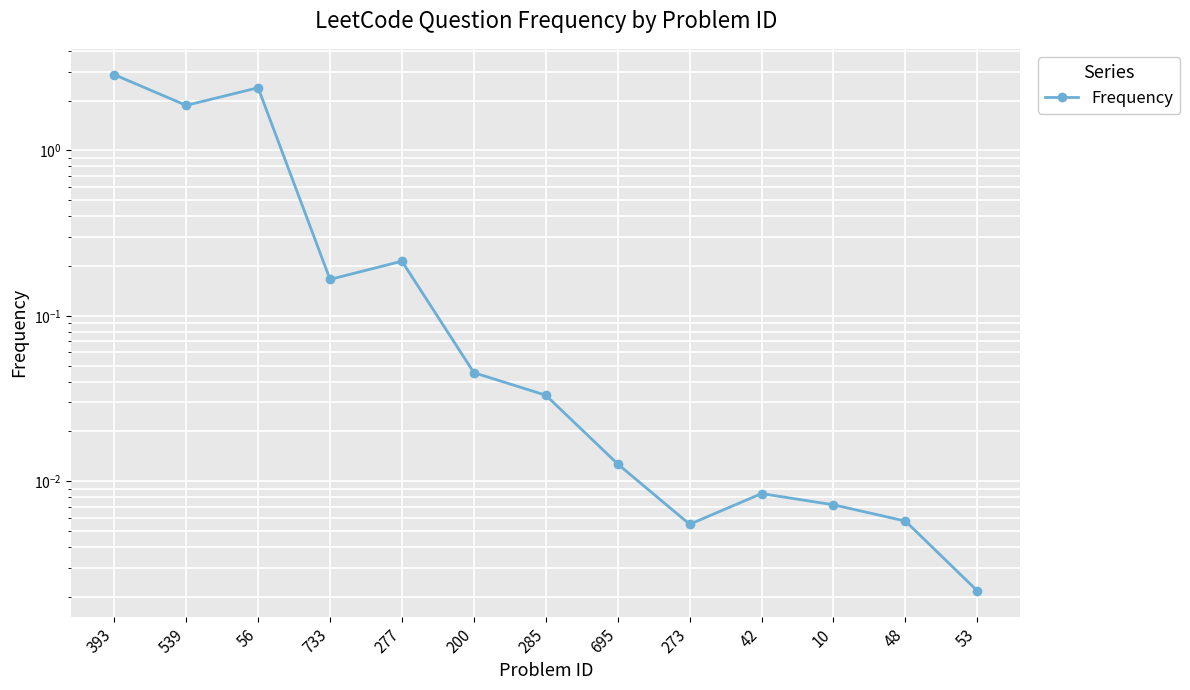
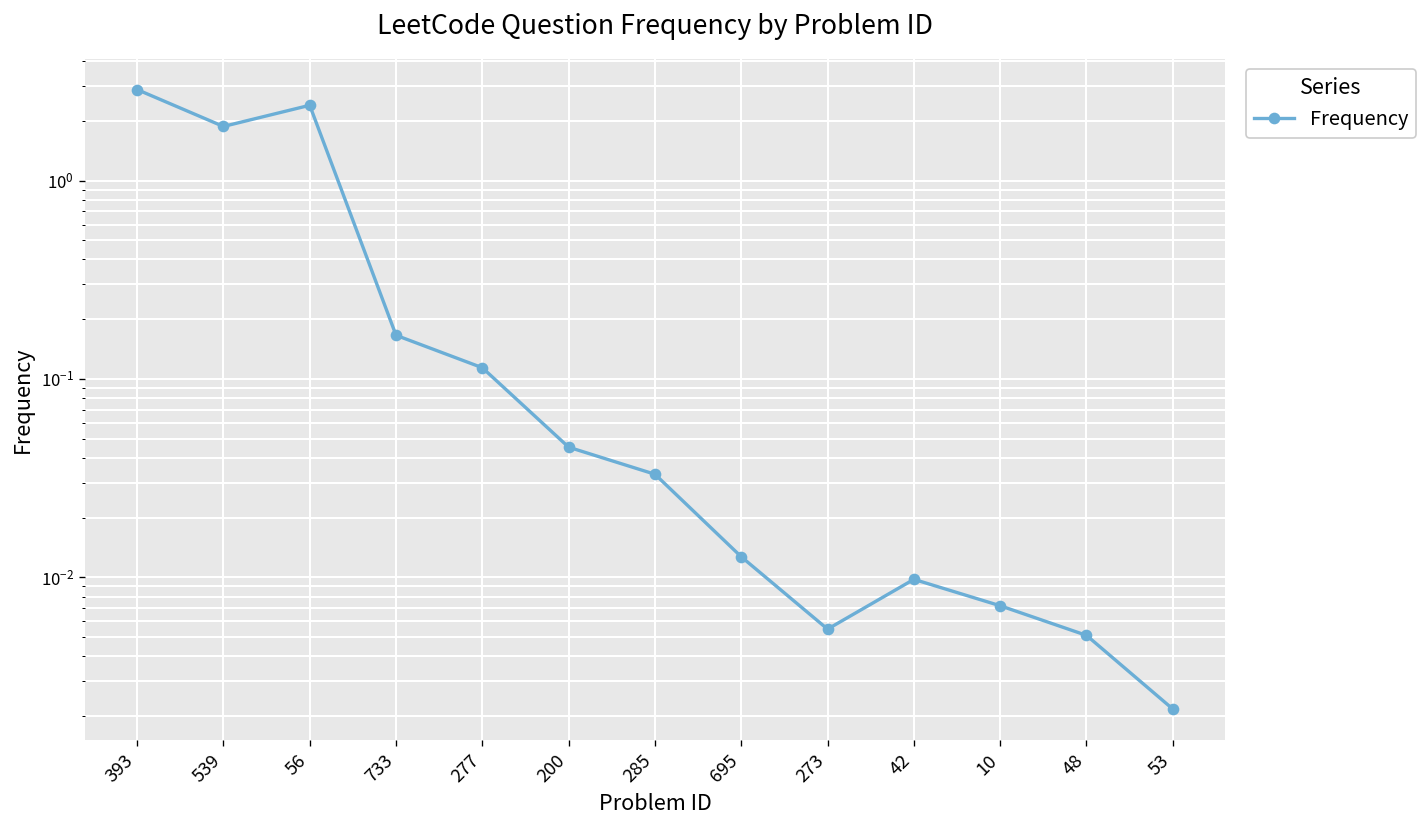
  {
    "393": 2.9,
    "539": 1.9,
    "56": 2.4,
    "733": 0.17,
-   "277": 0.21,
+   "277": 0.11,
    "200": 0.045,
    "285": 0.033,
    "695": 0.013,
    "273": 0.0055,
-   "42": 0.008,
+   "42": 0.010,
    "10": 0.007,
-   "48": 0.0057,
+   "48": 0.0051,
    "53": 0.0022
  }
